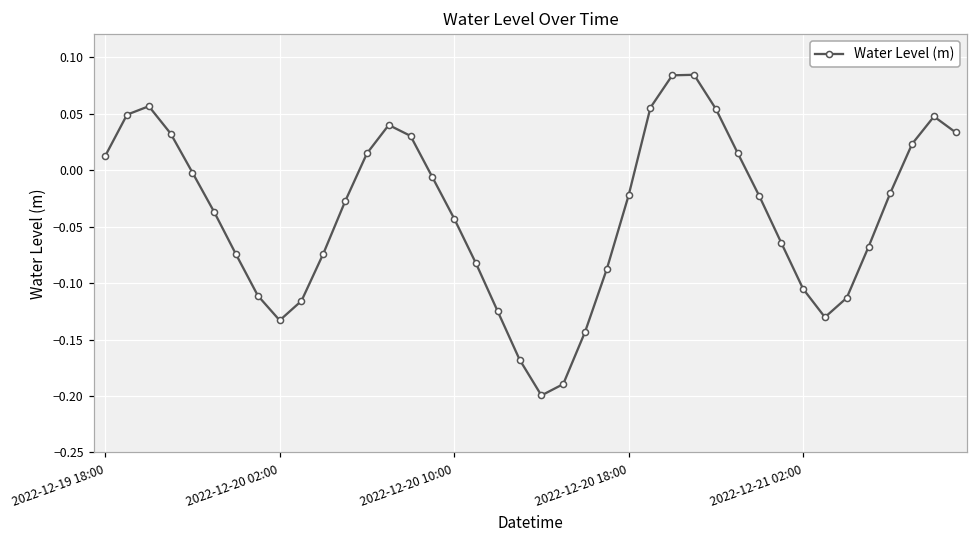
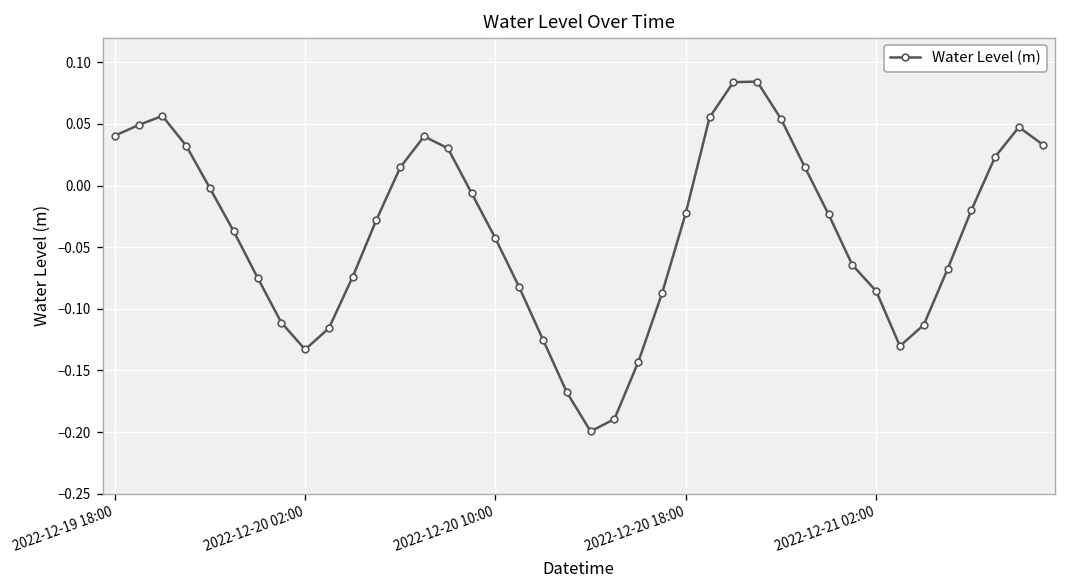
  {
-   "2022-12-19 18:00": 0.012,
+   "2022-12-19 18:00": 0.040,
    "2022-12-20 02:00": -0.133,
    "2022-12-20 10:00": -0.043,
    "2022-12-20 18:00": -0.022,
-   "2022-12-21 02:00": -0.105
+   "2022-12-21 02:00": -0.086
  }
